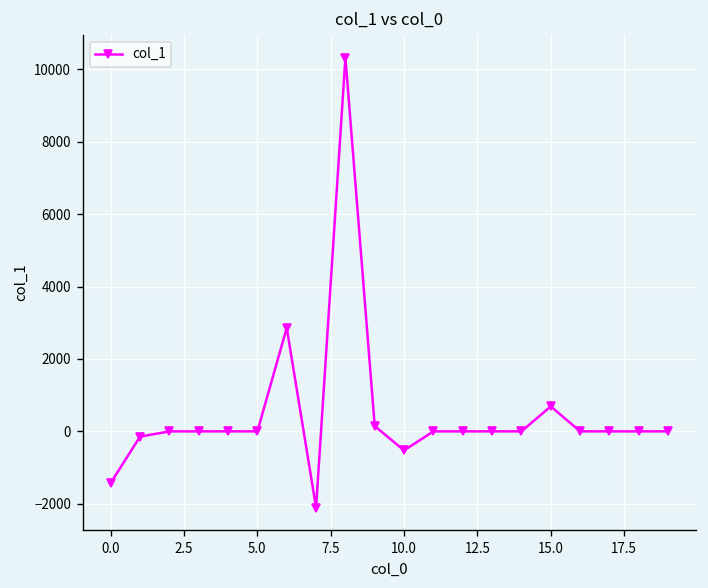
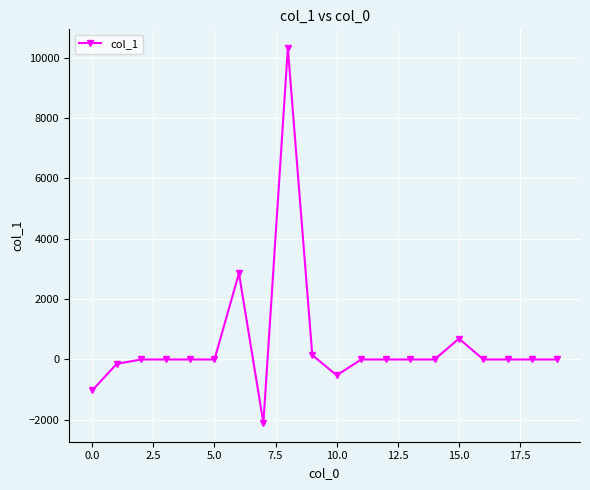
  {
-   "0.0": -1400,
+   "0.0": -1000,
    "5.0": 0,
    "10.0": -500,
    "15.0": 700
  }
